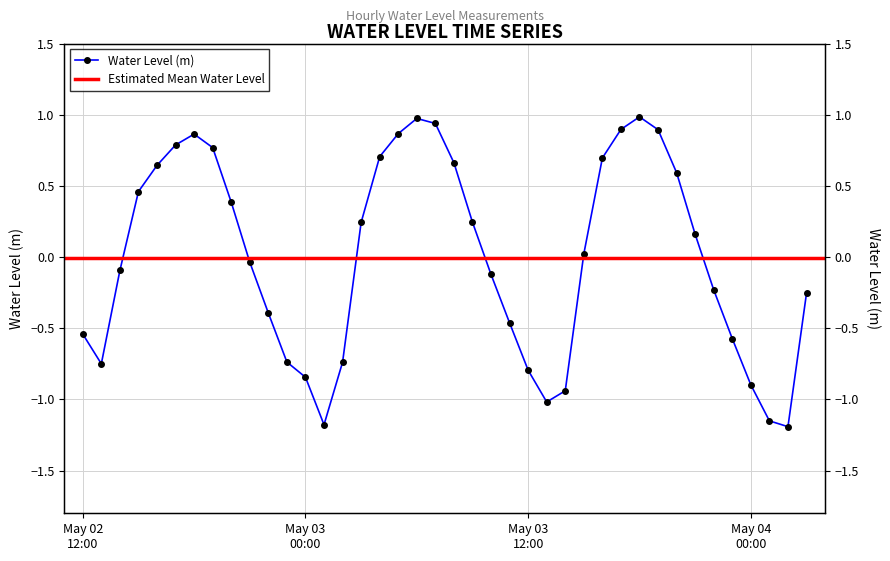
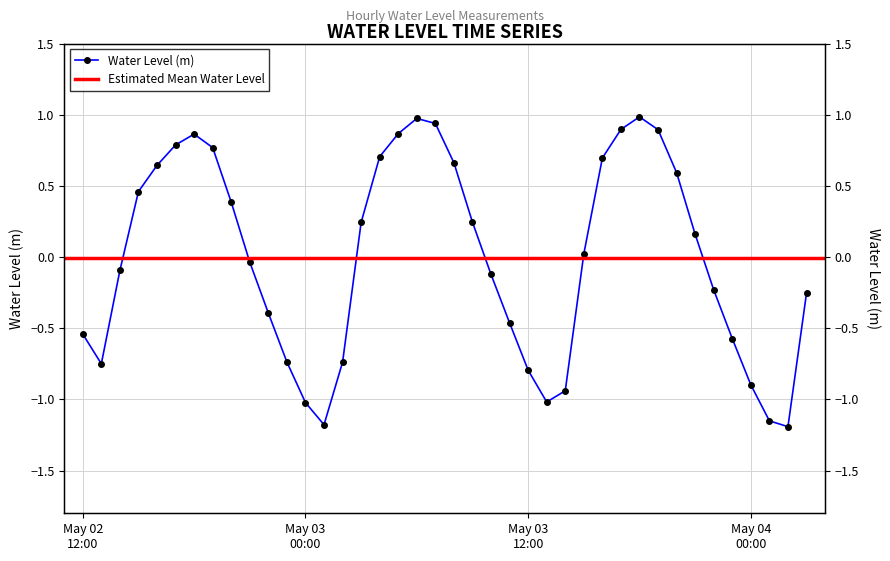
  {
    "May 02 12:00": -0.54,
-   "May 03 00:00": -0.84,
+   "May 03 00:00": -1.02,
    "May 03 12:00": -0.79,
    "May 04 00:00": -0.90
  }
